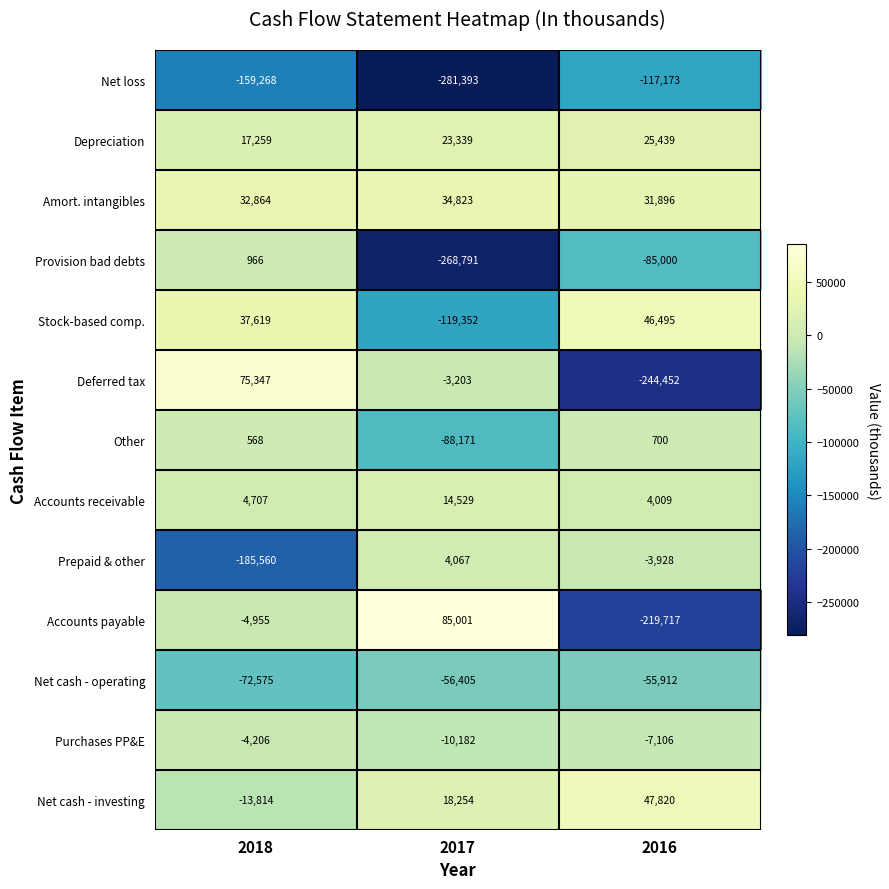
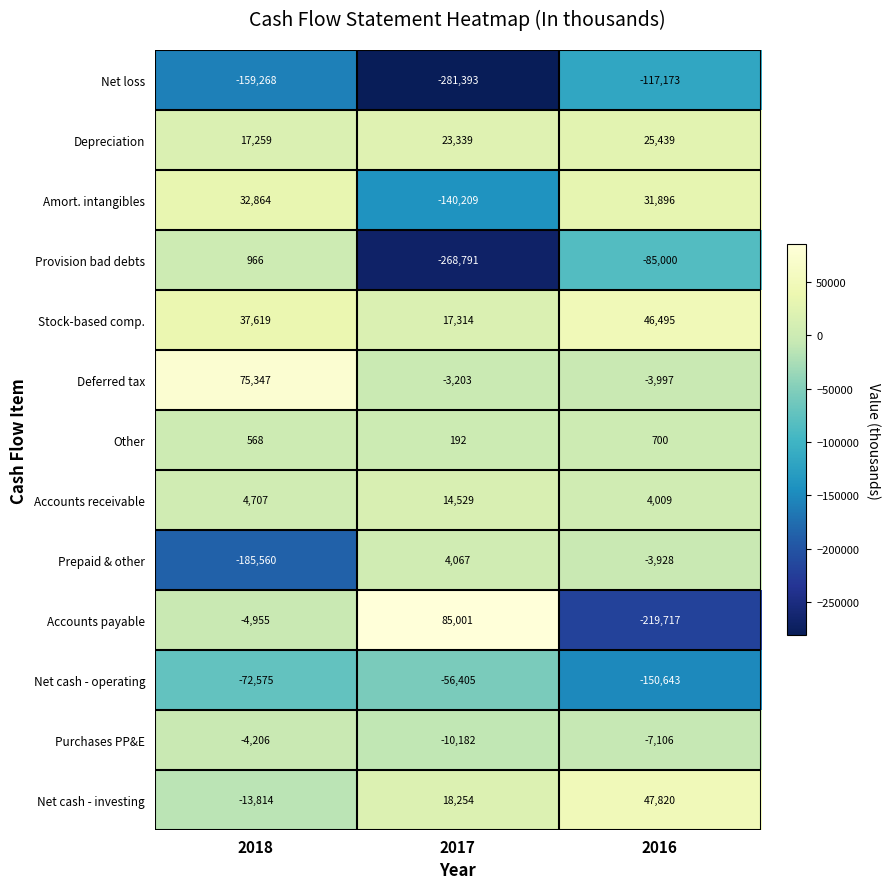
  {
    "Net loss": {
      "2018": "-159,268",
      "2017": "-281,393",
      "2016": "-117,173"
    },
    "Depreciation": {
      "2018": "17,259",
      "2017": "23,339",
      "2016": "25,439"
    },
    "Amort. intangibles": {
      "2018": "32,864",
-     "2017": "34,823",
+     "2017": "-140,209",
      "2016": "31,896"
    },
    "Provision bad debts": {
      "2018": "966",
      "2017": "-268,791",
      "2016": "-85,000"
    },
    "Stock-based comp.": {
      "2018": "37,619",
-     "2017": "-119,352",
+     "2017": "17,314",
      "2016": "46,495"
    },
    "Deferred tax": {
      "2018": "75,347",
      "2017": "-3,203",
-     "2016": "-244,452"
+     "2016": "-3,997"
    },
    "Other": {
      "2018": "568",
-     "2017": "-88,171",
+     "2017": "192",
      "2016": "700"
    },
    "Accounts receivable": {
      "2018": "4,707",
      "2017": "14,529",
      "2016": "4,009"
    },
    "Prepaid & other": {
      "2018": "-185,560",
      "2017": "4,067",
      "2016": "-3,928"
    },
    "Accounts payable": {
      "2018": "-4,955",
      "2017": "85,001",
      "2016": "-219,717"
    },
    "Net cash - operating": {
      "2018": "-72,575",
      "2017": "-56,405",
-     "2016": "-55,912"
+     "2016": "-150,643"
    },
    "Purchases PP&E": {
      "2018": "-4,206",
      "2017": "-10,182",
      "2016": "-7,106"
    },
    "Net cash - investing": {
      "2018": "-13,814",
      "2017": "18,254",
      "2016": "47,820"
    }
  }
